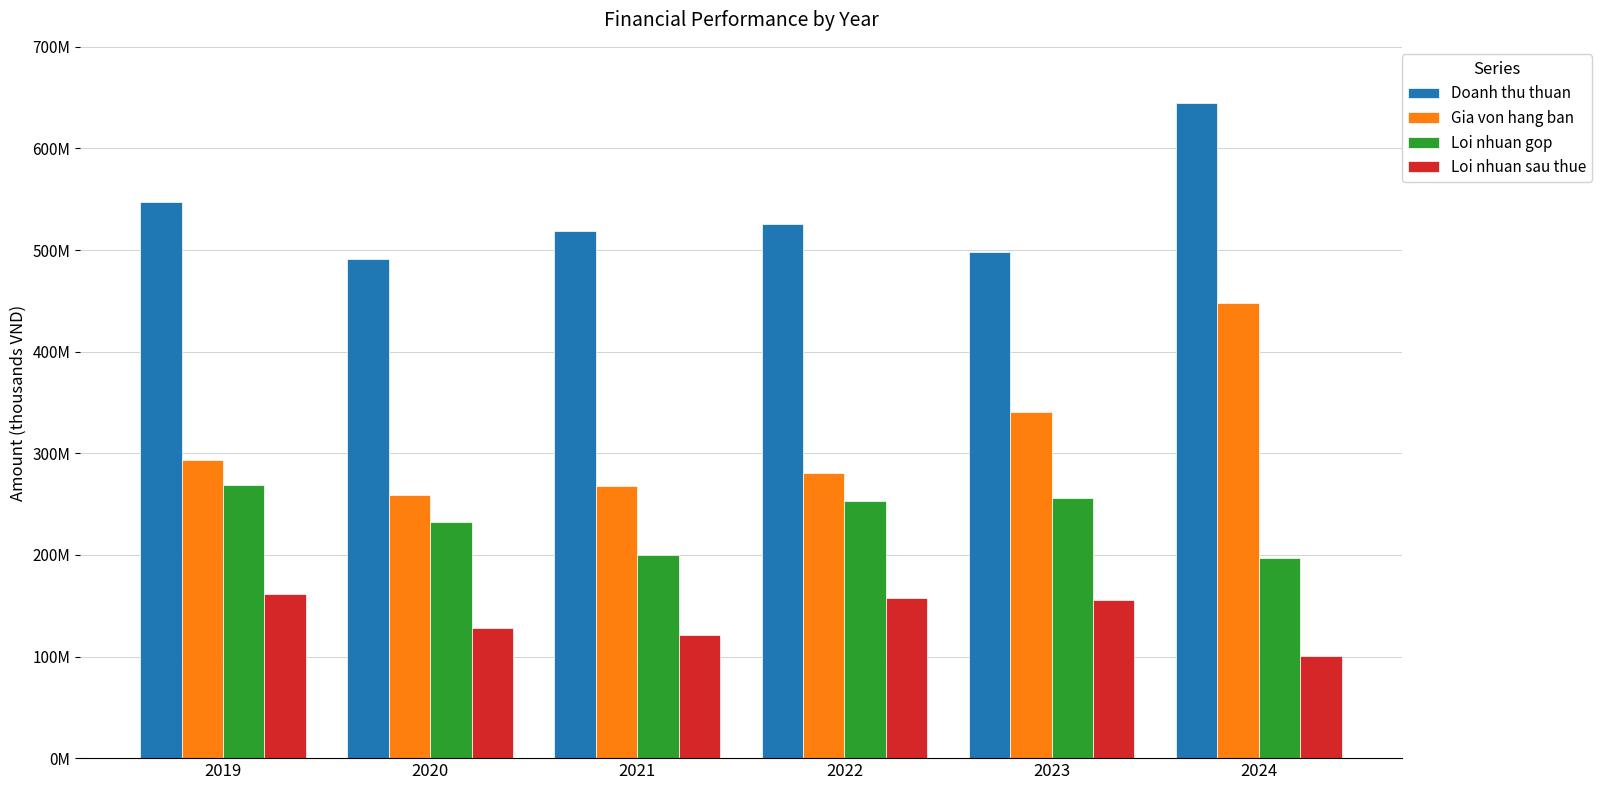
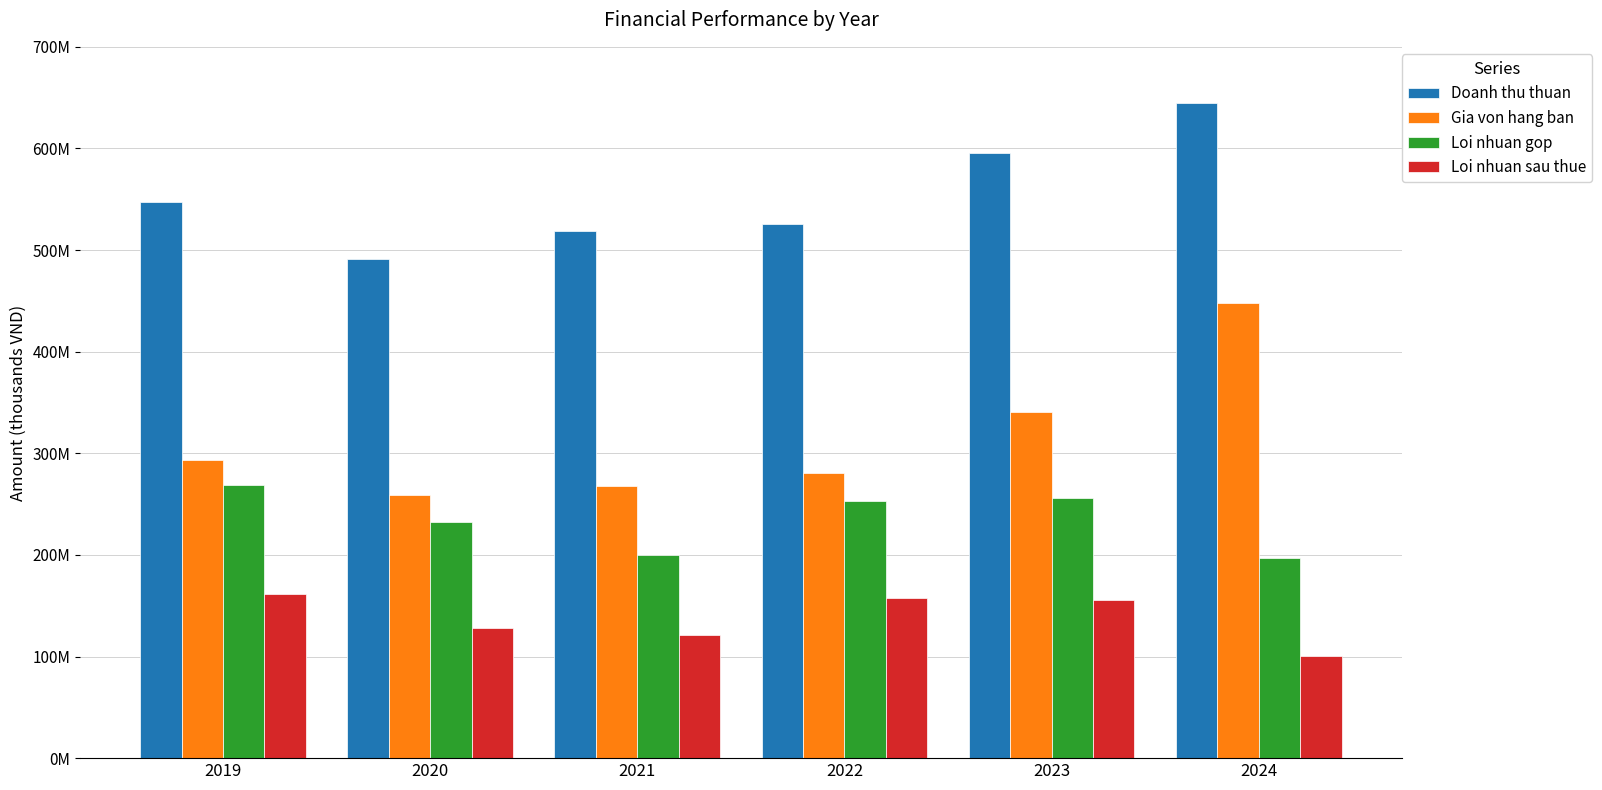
  {
    "Doanh thu thuan": {
      "2019": 548000000,
      "2020": 491000000,
      "2021": 518000000,
      "2022": 526000000,
-     "2023": 498000000,
+     "2023": 596000000,
      "2024": 645000000
    },
    "Gia von hang ban": {
      "2019": 294000000,
      "2020": 259000000,
      "2021": 267000000,
      "2022": 281000000,
      "2023": 340000000,
      "2024": 447000000
    },
    "Loi nhuan gop": {
      "2019": 268000000,
      "2020": 233000000,
      "2021": 200000000,
      "2022": 253000000,
      "2023": 256000000,
      "2024": 197000000
    },
    "Loi nhuan sau thue": {
      "2019": 162000000,
      "2020": 129000000,
      "2021": 121000000,
      "2022": 157000000,
      "2023": 156000000,
      "2024": 100000000
    }
  }
